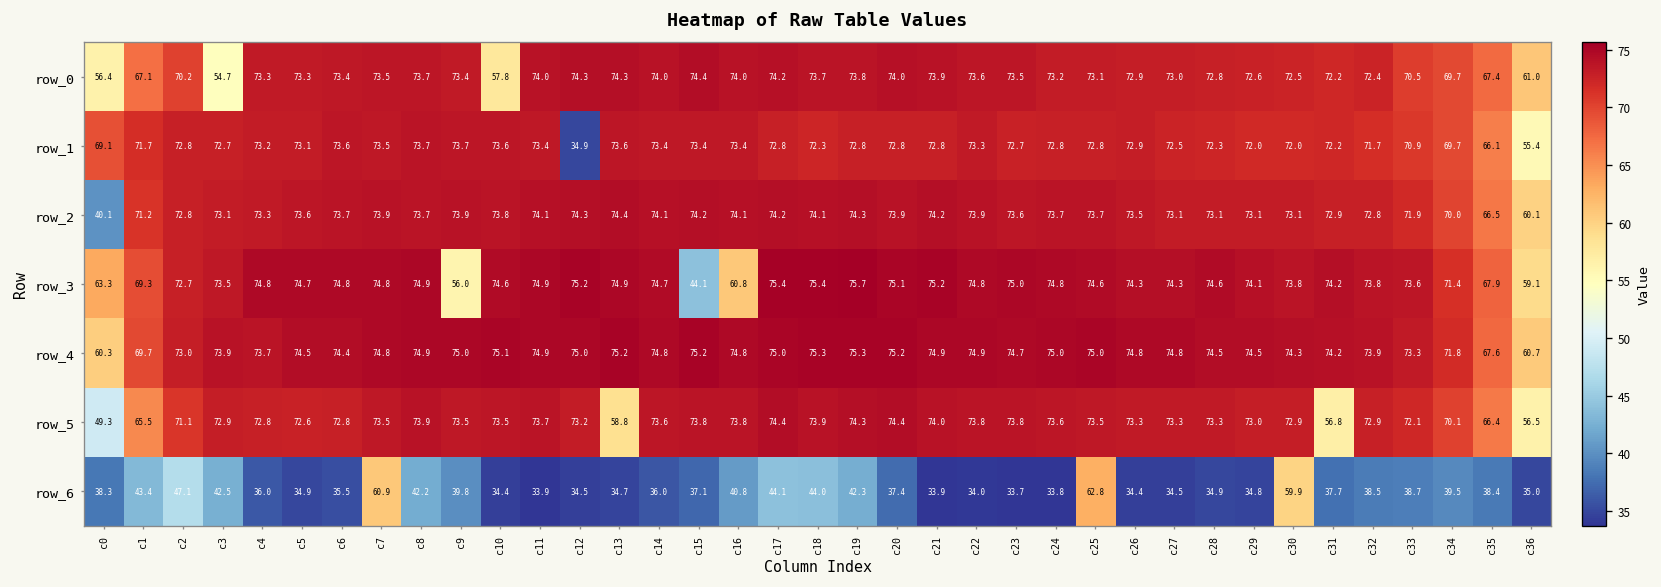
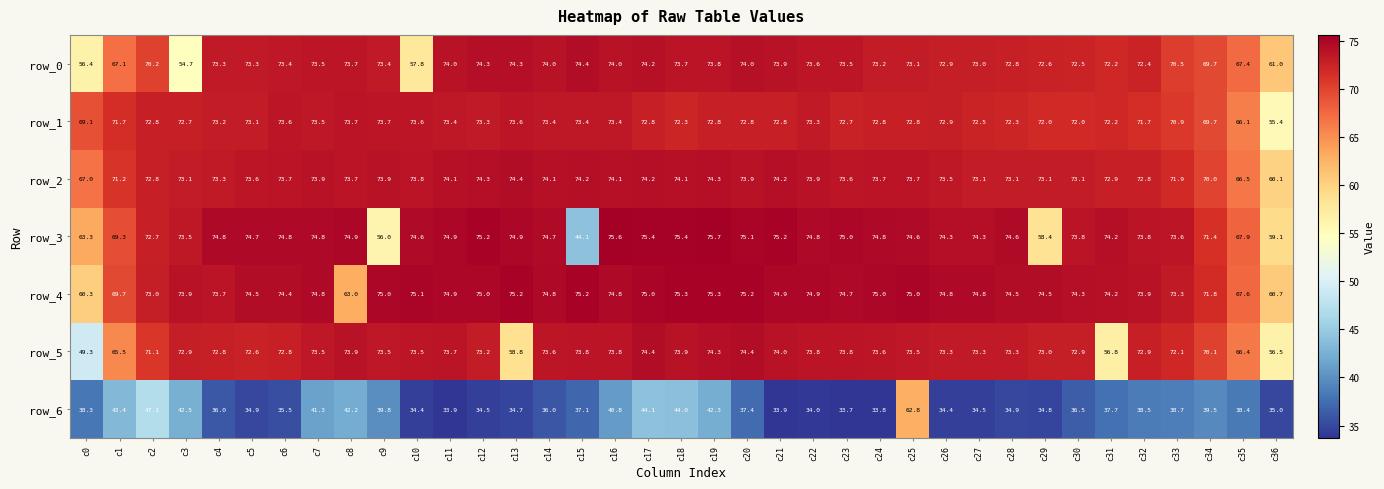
  {
    "row_1": {
      "c0": 69.1,
      "c1": 71.7,
      "c2": 72.8,
      "c3": 72.7,
      "c4": 73.2,
      "c5": 73.1,
      "c6": 73.6,
      "c7": 73.5,
      "c8": 73.7,
      "c9": 73.7,
      "c10": 73.6,
      "c11": 73.4,
-     "c12": 34.9,
+     "c12": 73.3,
      "c13": 73.6,
      "c14": 73.4,
      "c15": 73.4,
      "c16": 73.4,
      "c17": 72.8,
      "c18": 72.3,
      "c19": 72.8,
      "c20": 72.8,
      "c21": 72.8,
      "c22": 73.3,
      "c23": 72.7,
      "c24": 72.8,
      "c25": 72.8,
      "c26": 72.9,
      "c27": 72.5,
      "c28": 72.3,
      "c29": 72.0,
      "c30": 72.0,
      "c31": 72.2,
      "c32": 71.7,
      "c33": 70.9,
      "c34": 69.7,
      "c35": 66.1,
      "c36": 55.4
    },
    "row_2": {
-     "c0": 40.1,
+     "c0": 67.0,
      "c1": 71.2,
      "c2": 72.8,
      "c3": 73.1,
      "c4": 73.3,
      "c5": 73.6,
      "c6": 73.7,
      "c7": 73.9,
      "c8": 73.7,
      "c9": 73.9,
      "c10": 73.8,
      "c11": 74.1,
      "c12": 74.3,
      "c13": 74.4,
      "c14": 74.1,
      "c15": 74.2,
      "c16": 74.1,
      "c17": 74.2,
      "c18": 74.1,
      "c19": 74.3,
      "c20": 73.9,
      "c21": 74.2,
      "c22": 73.9,
      "c23": 73.6,
      "c24": 73.7,
      "c25": 73.7,
      "c26": 73.5,
      "c27": 73.1,
      "c28": 73.1,
      "c29": 73.1,
      "c30": 73.1,
      "c31": 72.9,
      "c32": 72.8,
      "c33": 71.9,
      "c34": 70.0,
      "c35": 66.5,
      "c36": 60.1
    },
    "row_3": {
      "c0": 63.3,
      "c1": 69.3,
      "c2": 72.7,
      "c3": 73.5,
      "c4": 74.8,
      "c5": 74.7,
      "c6": 74.8,
      "c7": 74.8,
      "c8": 74.9,
      "c9": 56.0,
      "c10": 74.6,
      "c11": 74.9,
      "c12": 75.2,
      "c13": 74.9,
      "c14": 74.7,
      "c15": 44.1,
-     "c16": 60.8,
+     "c16": 75.6,
      "c17": 75.4,
      "c18": 75.4,
      "c19": 75.7,
      "c20": 75.1,
      "c21": 75.2,
      "c22": 74.8,
      "c23": 75.0,
      "c24": 74.8,
      "c25": 74.6,
      "c26": 74.3,
      "c27": 74.3,
      "c28": 74.6,
-     "c29": 74.1,
+     "c29": 58.4,
      "c30": 73.8,
      "c31": 74.2,
      "c32": 73.8,
      "c33": 73.6,
      "c34": 71.4,
      "c35": 67.9,
      "c36": 59.1
    },
    "row_4": {
      "c0": 60.3,
      "c1": 69.7,
      "c2": 73.0,
      "c3": 73.9,
      "c4": 73.7,
      "c5": 74.5,
      "c6": 74.4,
      "c7": 74.8,
-     "c8": 74.9,
+     "c8": 63.0,
      "c9": 75.0,
      "c10": 75.1,
      "c11": 74.9,
      "c12": 75.0,
      "c13": 75.2,
      "c14": 74.8,
      "c15": 75.2,
      "c16": 74.8,
      "c17": 75.0,
      "c18": 75.3,
      "c19": 75.3,
      "c20": 75.2,
      "c21": 74.9,
      "c22": 74.9,
      "c23": 74.7,
      "c24": 75.0,
      "c25": 75.0,
      "c26": 74.8,
      "c27": 74.8,
      "c28": 74.5,
      "c29": 74.5,
      "c30": 74.3,
      "c31": 74.2,
      "c32": 73.9,
      "c33": 73.3,
      "c34": 71.8,
      "c35": 67.6,
      "c36": 60.7
    },
    "row_6": {
      "c0": 38.3,
      "c1": 43.4,
      "c2": 47.1,
      "c3": 42.5,
      "c4": 36.0,
      "c5": 34.9,
      "c6": 35.5,
-     "c7": 60.9,
+     "c7": 41.3,
      "c8": 42.2,
      "c9": 39.8,
      "c10": 34.4,
      "c11": 33.9,
      "c12": 34.5,
      "c13": 34.7,
      "c14": 36.0,
      "c15": 37.1,
      "c16": 40.8,
      "c17": 44.1,
      "c18": 44.0,
      "c19": 42.3,
      "c20": 37.4,
      "c21": 33.9,
      "c22": 34.0,
      "c23": 33.7,
      "c24": 33.8,
      "c25": 62.8,
      "c26": 34.4,
      "c27": 34.5,
      "c28": 34.9,
      "c29": 34.8,
-     "c30": 59.9,
+     "c30": 36.5,
      "c31": 37.7,
      "c32": 38.5,
      "c33": 38.7,
      "c34": 39.5,
      "c35": 38.4,
      "c36": 35.0
    }
  }
